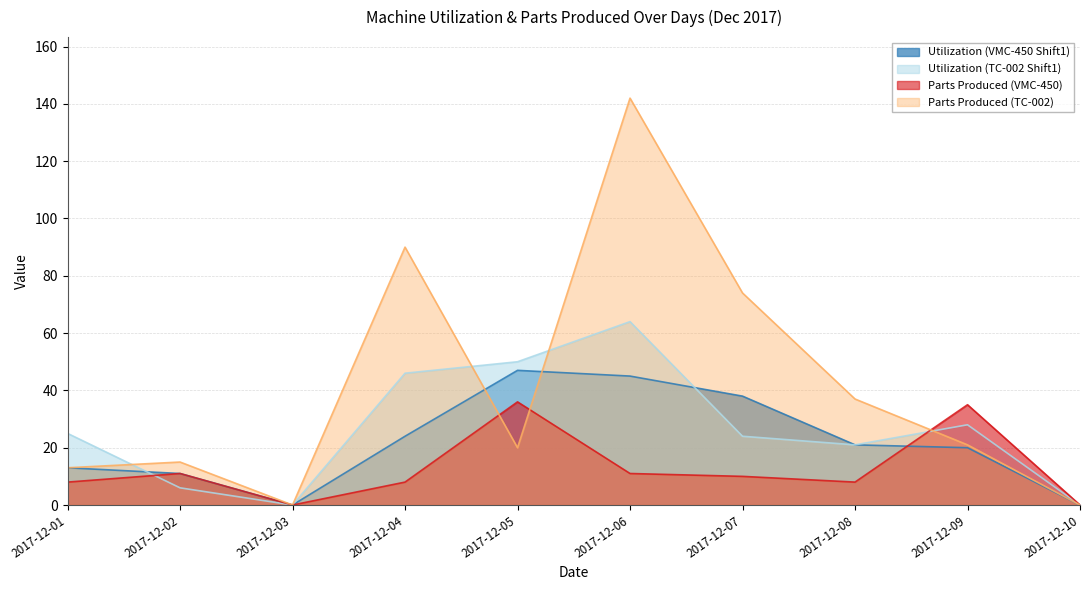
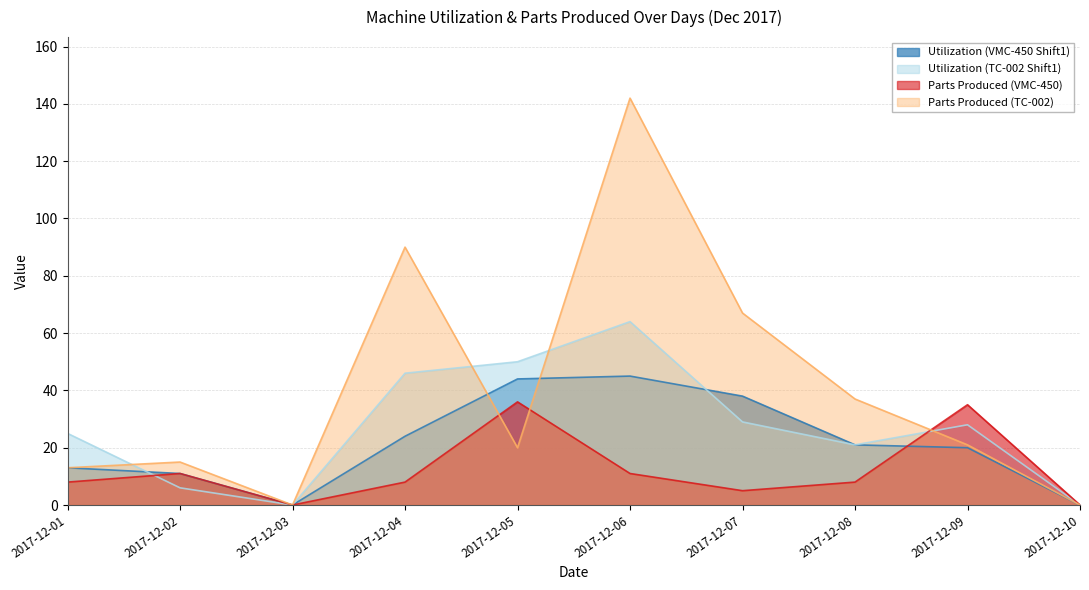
  {
    "Utilization (VMC-450 Shift1)": {
      "2017-12-04": 24,
-     "2017-12-05": 47,
+     "2017-12-05": 44,
      "2017-12-06": 45,
      "2017-12-07": 38,
      "2017-12-09": 20
    },
    "Utilization (TC-002 Shift1)": {
      "2017-12-01": 25,
      "2017-12-02": 6,
      "2017-12-04": 46,
      "2017-12-05": 50,
      "2017-12-06": 64,
-     "2017-12-07": 24,
+     "2017-12-07": 29,
      "2017-12-09": 28
    },
    "Parts Produced (VMC-450)": {
      "2017-12-01": 8,
      "2017-12-04": 8,
      "2017-12-05": 36,
      "2017-12-06": 11,
-     "2017-12-07": 10,
+     "2017-12-07": 5,
      "2017-12-08": 8,
      "2017-12-09": 35
    },
    "Parts Produced (TC-002)": {
      "2017-12-02": 15,
      "2017-12-04": 90,
      "2017-12-05": 20,
      "2017-12-06": 142,
-     "2017-12-07": 74,
+     "2017-12-07": 67,
      "2017-12-08": 37,
      "2017-12-09": 21
    }
  }
